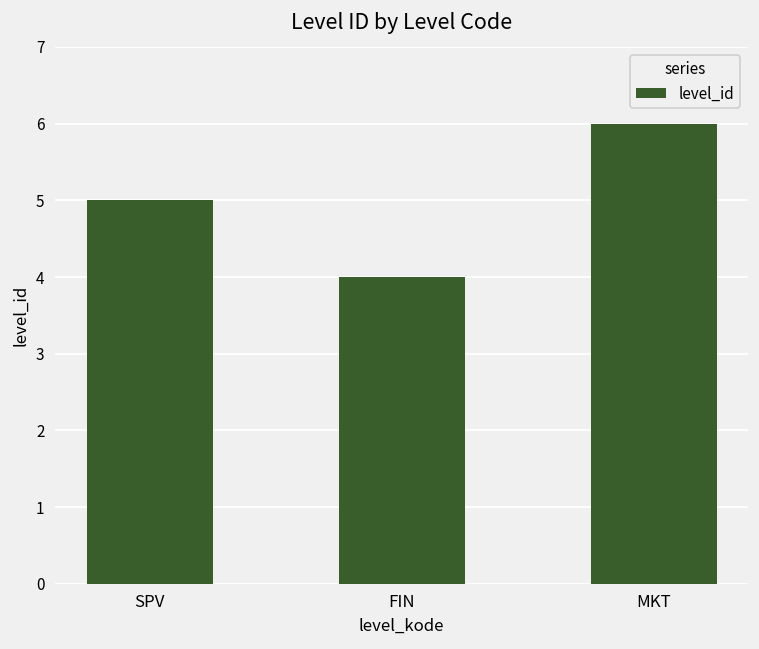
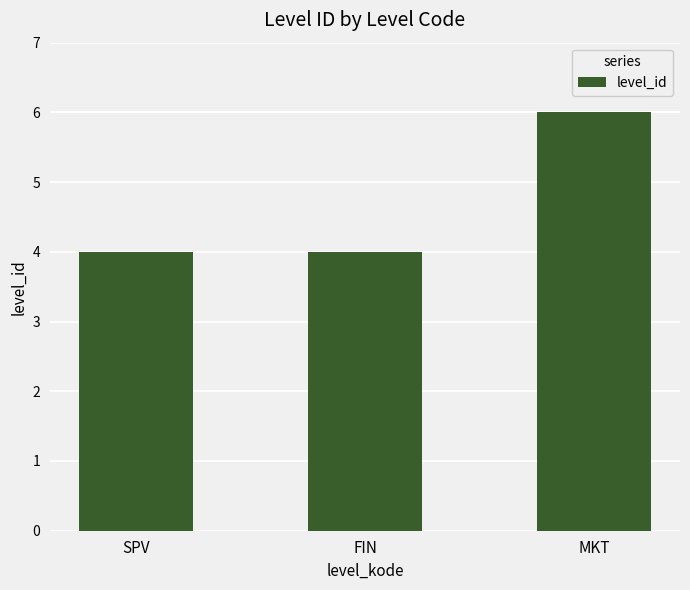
  {
-   "SPV": 5,
+   "SPV": 4,
    "FIN": 4,
    "MKT": 6
  }
